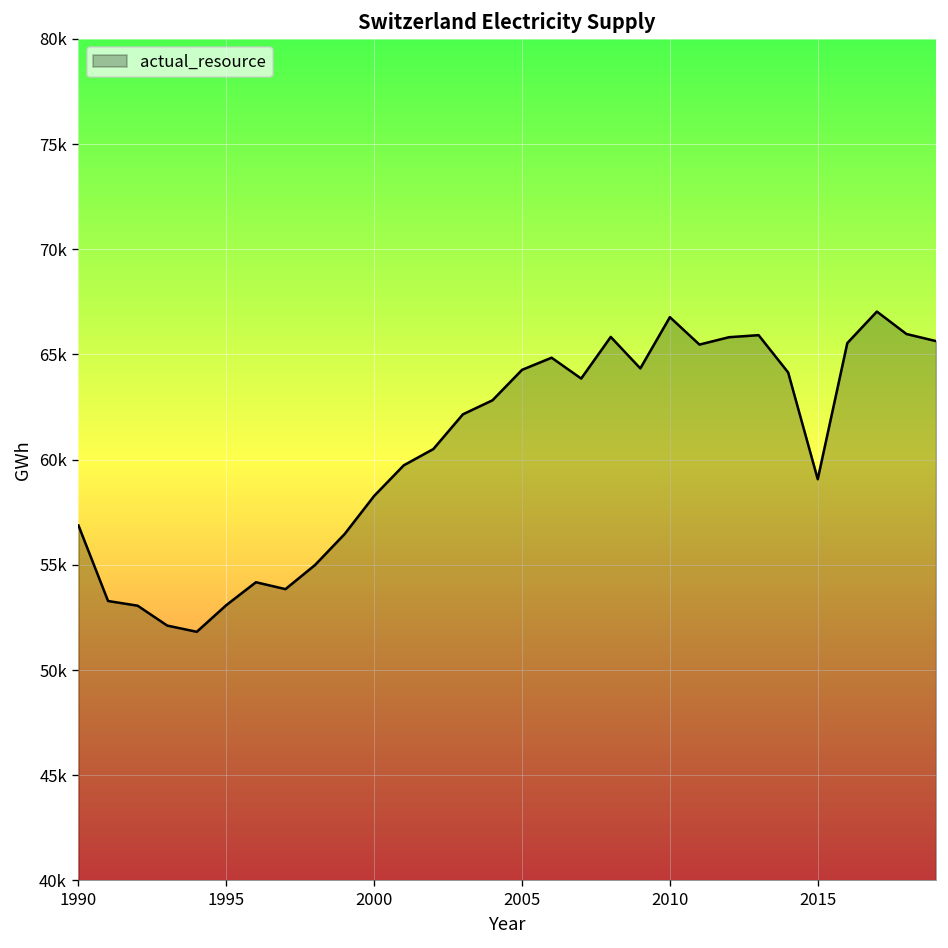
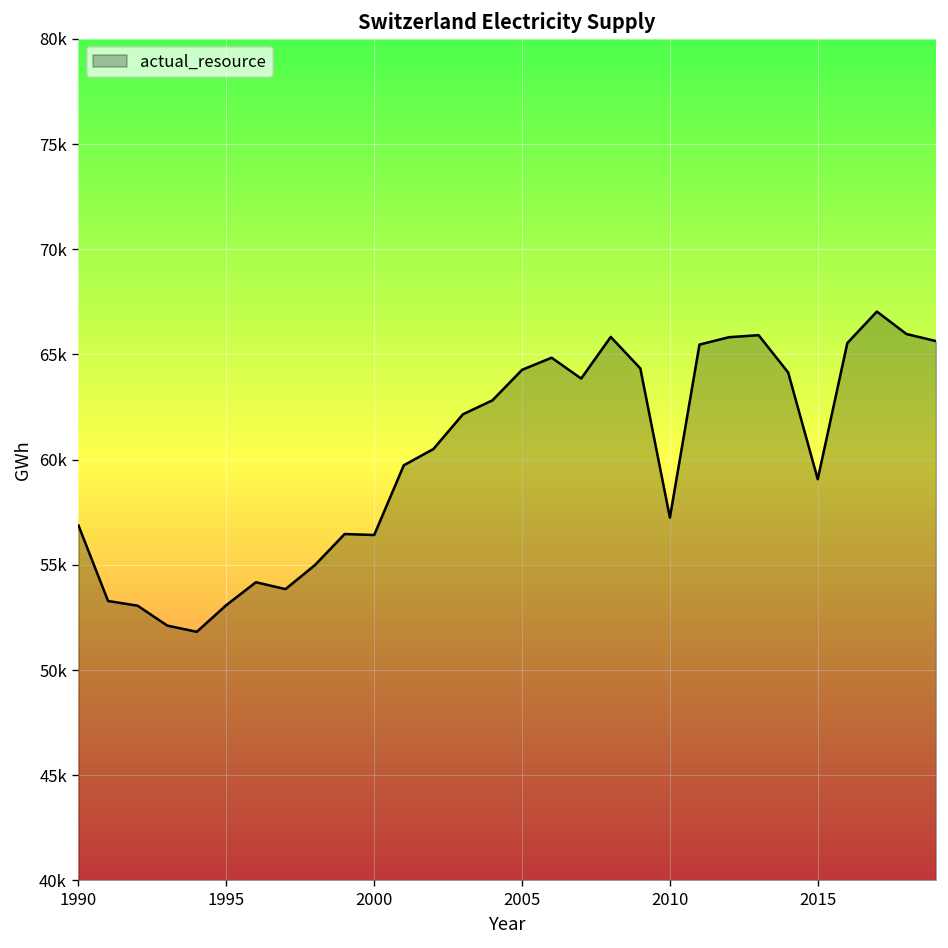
  {
    "1990": 56900,
    "1995": 53100,
-   "2000": 58300,
+   "2000": 56400,
    "2005": 64300,
-   "2010": 66800,
+   "2010": 57200,
    "2015": 59100
  }
